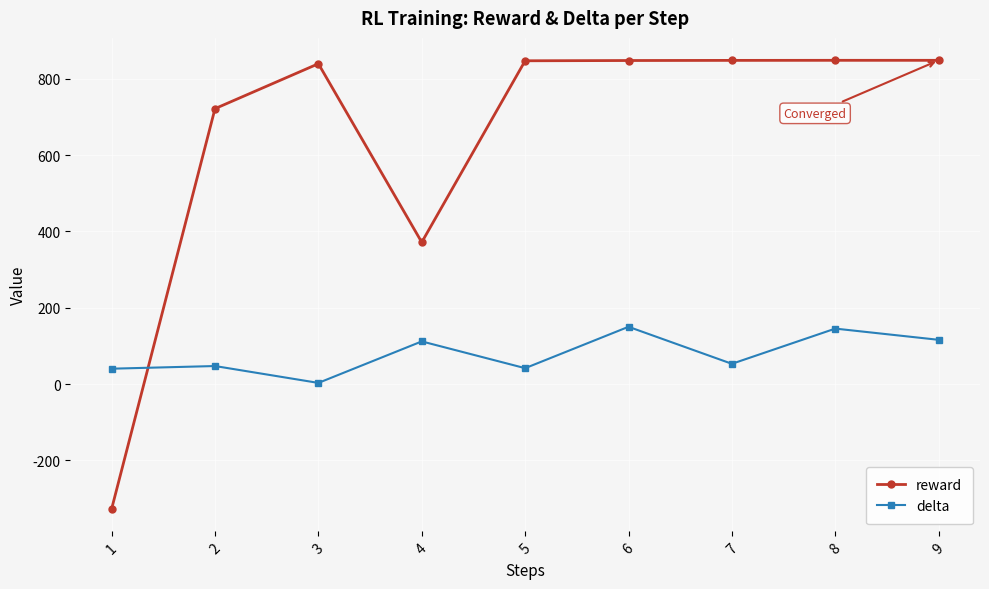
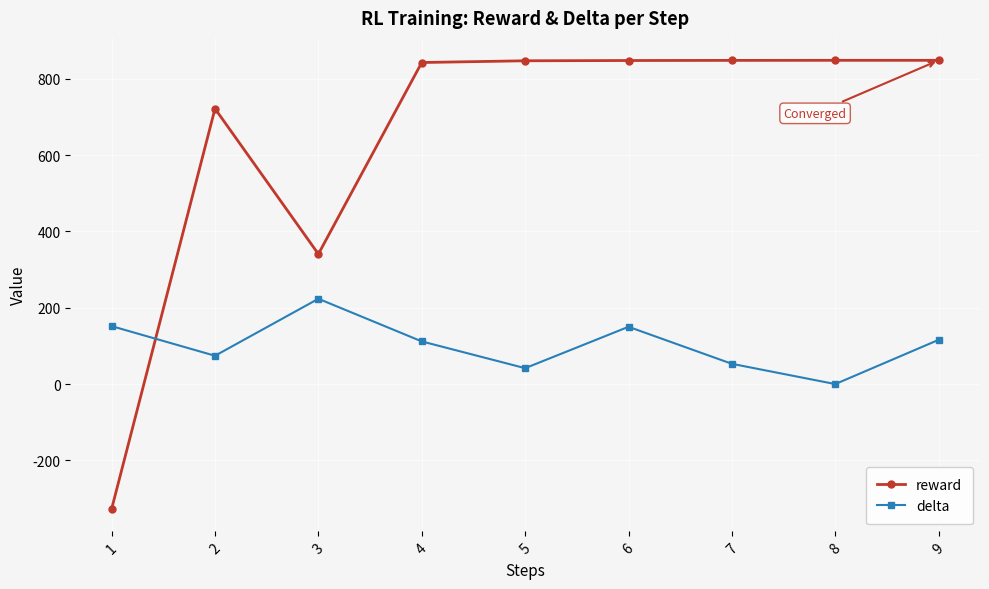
  {
    "reward": {
      "1": -330,
      "2": 720,
-     "3": 840,
-     "4": 370,
+     "3": 340,
+     "4": 840,
      "5": 850,
      "6": 850,
      "7": 850,
      "8": 850,
      "9": 850
    },
    "delta": {
-     "1": 40,
-     "2": 50,
-     "3": 0,
+     "1": 150,
+     "2": 70,
+     "3": 220,
      "4": 110,
      "5": 40,
      "6": 150,
      "7": 50,
-     "8": 150,
+     "8": 0,
      "9": 120
    }
  }
